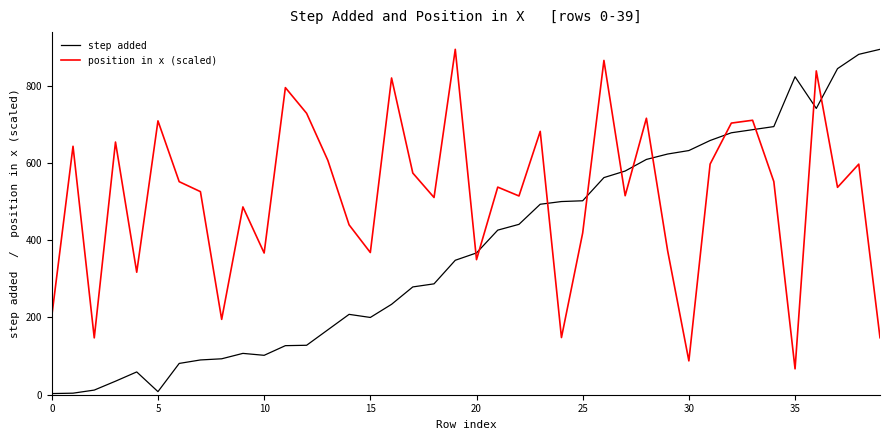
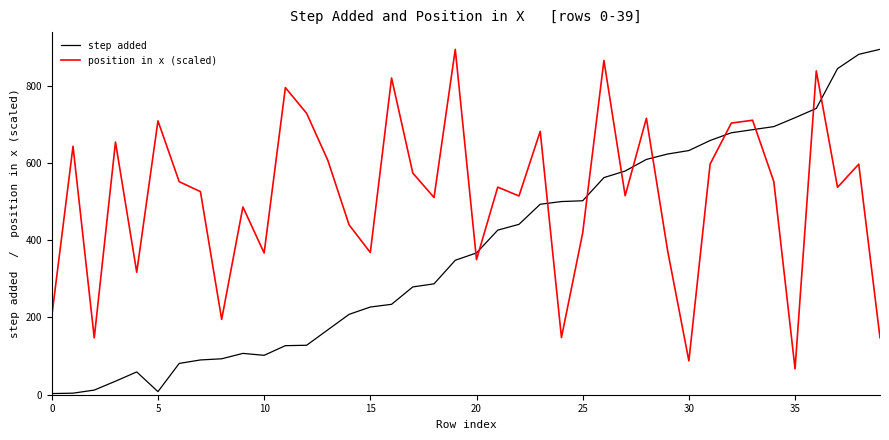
  {
    "step added": {
      "0": 0,
      "5": 10,
      "10": 100,
-     "15": 200,
+     "15": 230,
      "20": 370,
      "25": 500,
      "30": 630,
-     "35": 820
+     "35": 720
    },
    "position in x (scaled)": {
      "0": 200,
      "5": 710,
      "10": 370,
      "15": 370,
      "20": 350,
      "25": 420,
      "30": 90,
      "35": 70
    }
  }
